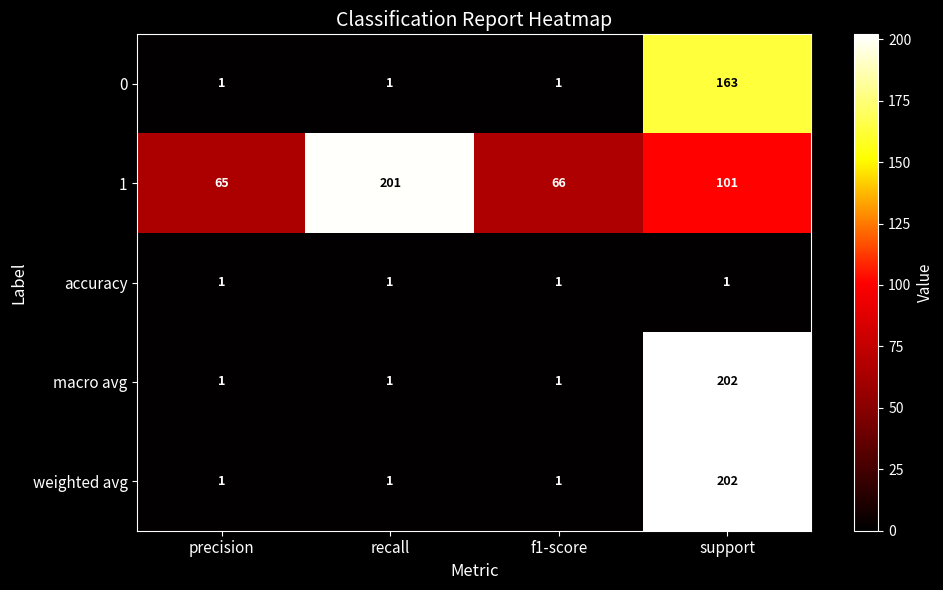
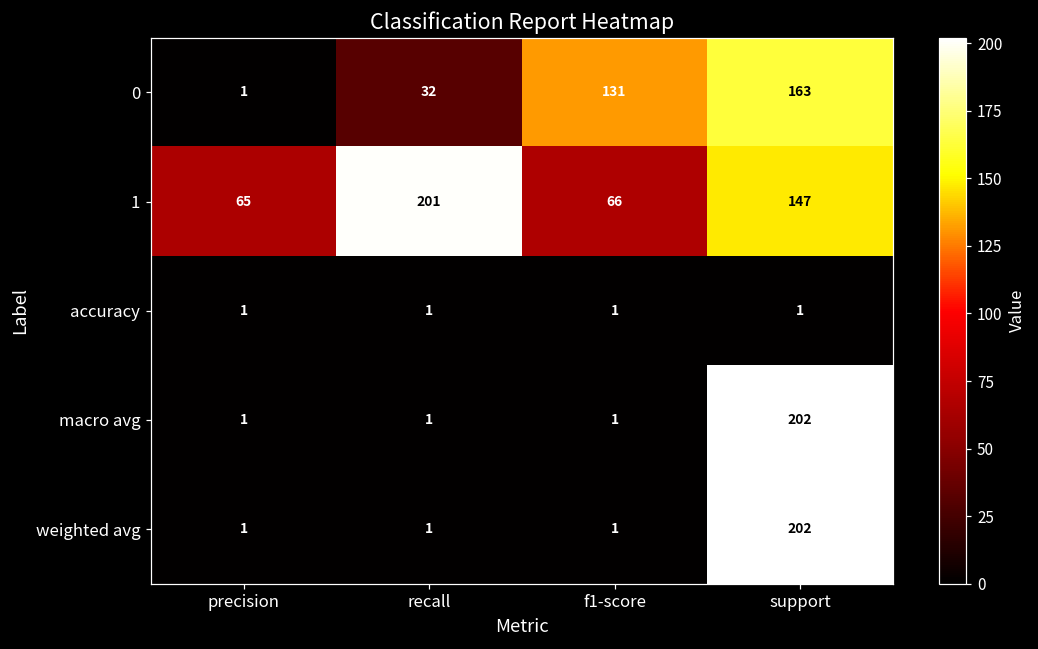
  {
    "0": {
      "precision": 1,
-     "recall": 1,
-     "f1-score": 1,
+     "recall": 32,
+     "f1-score": 131,
      "support": 163
    },
    "1": {
      "precision": 65,
      "recall": 201,
      "f1-score": 66,
-     "support": 101
+     "support": 147
    },
    "accuracy": {
      "precision": 1,
      "recall": 1,
      "f1-score": 1,
      "support": 1
    },
    "macro avg": {
      "precision": 1,
      "recall": 1,
      "f1-score": 1,
      "support": 202
    },
    "weighted avg": {
      "precision": 1,
      "recall": 1,
      "f1-score": 1,
      "support": 202
    }
  }
